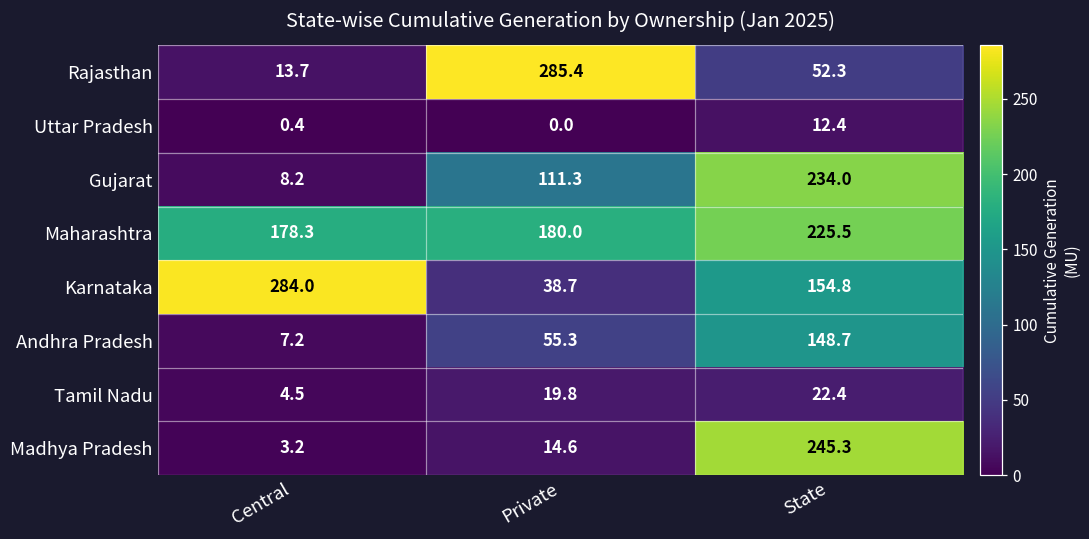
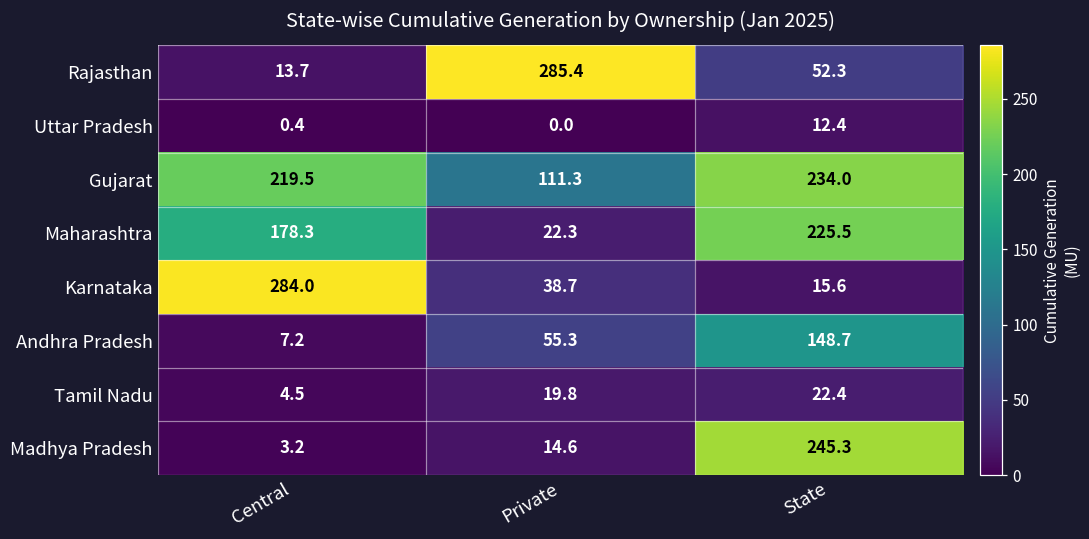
  {
    "Rajasthan": {
      "Central": 13.7,
      "Private": 285.4,
      "State": 52.3
    },
    "Uttar Pradesh": {
      "Central": 0.4,
      "Private": 0.0,
      "State": 12.4
    },
    "Gujarat": {
-     "Central": 8.2,
+     "Central": 219.5,
      "Private": 111.3,
      "State": 234.0
    },
    "Maharashtra": {
      "Central": 178.3,
-     "Private": 180.0,
+     "Private": 22.3,
      "State": 225.5
    },
    "Karnataka": {
      "Central": 284.0,
      "Private": 38.7,
-     "State": 154.8
+     "State": 15.6
    },
    "Andhra Pradesh": {
      "Central": 7.2,
      "Private": 55.3,
      "State": 148.7
    },
    "Tamil Nadu": {
      "Central": 4.5,
      "Private": 19.8,
      "State": 22.4
    },
    "Madhya Pradesh": {
      "Central": 3.2,
      "Private": 14.6,
      "State": 245.3
    }
  }
